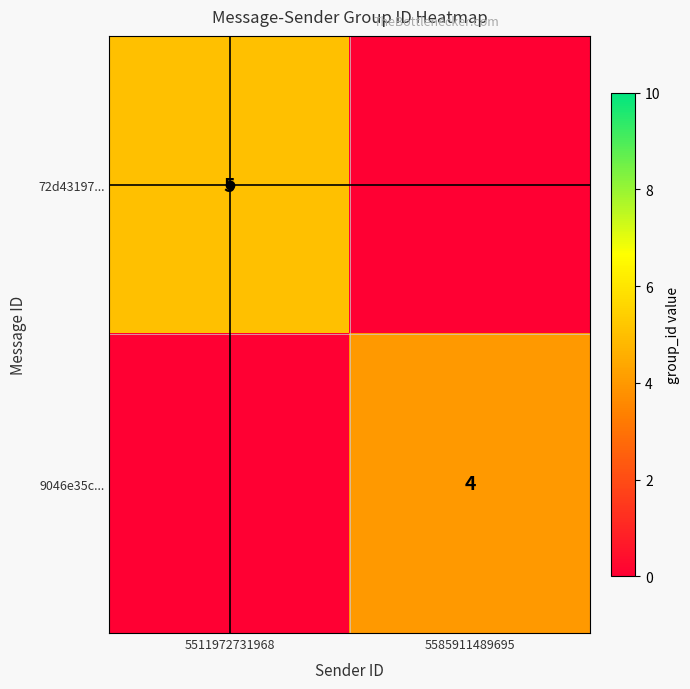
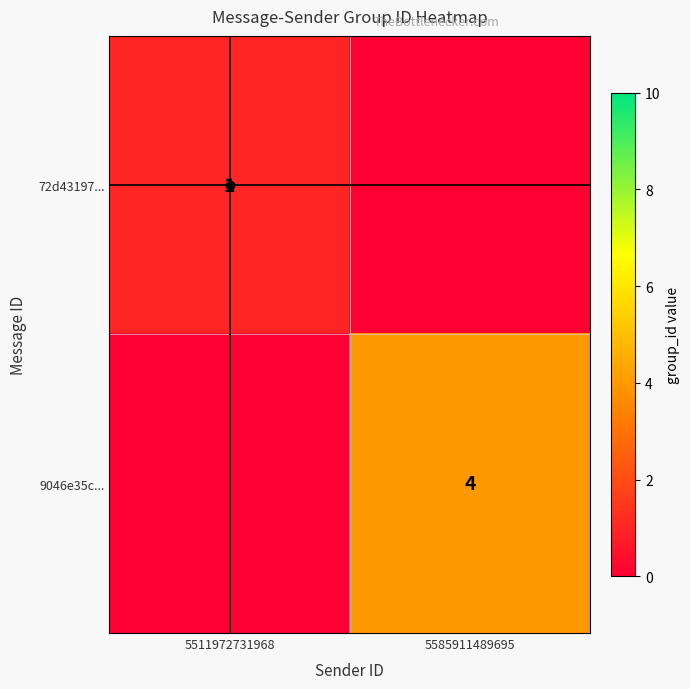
  {
    "72d43197...": {
-     "5511972731968": 5
+     "5511972731968": 1
    },
    "9046e35c...": {
      "5585911489695": 4
    }
  }
